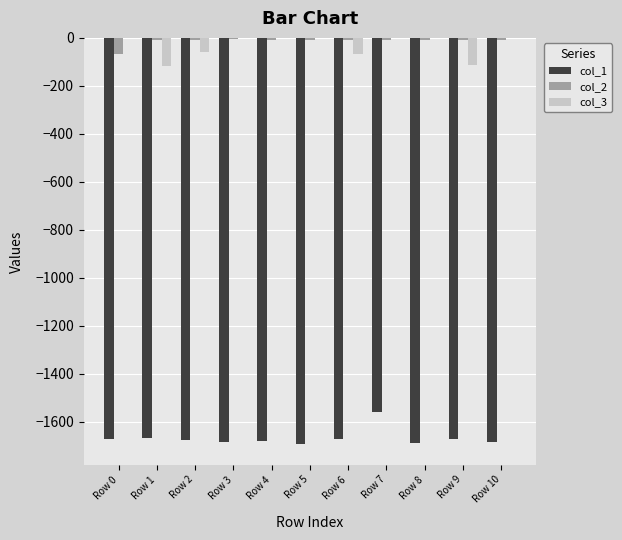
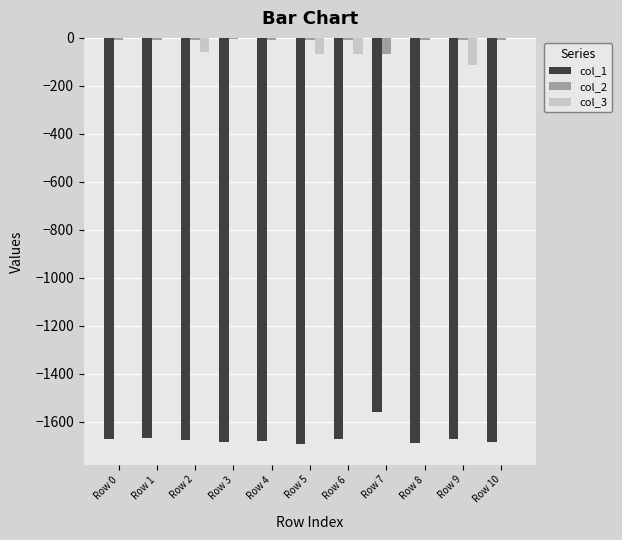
  {
    "col_1": {
      "Row 0": -1670,
      "Row 1": -1670,
      "Row 2": -1680,
      "Row 3": -1680,
      "Row 4": -1680,
      "Row 5": -1700,
      "Row 6": -1670,
      "Row 7": -1560,
      "Row 8": -1690,
      "Row 9": -1670,
      "Row 10": -1680
    },
    "col_2": {
-     "Row 0": -70,
+     "Row 0": -10,
      "Row 5": -10,
-     "Row 7": -10
+     "Row 7": -70
    },
    "col_3": {
-     "Row 1": -120,
+     "Row 1": 0,
      "Row 2": -60,
-     "Row 5": 0,
+     "Row 5": -70,
      "Row 6": -70,
      "Row 9": -110
    }
  }
